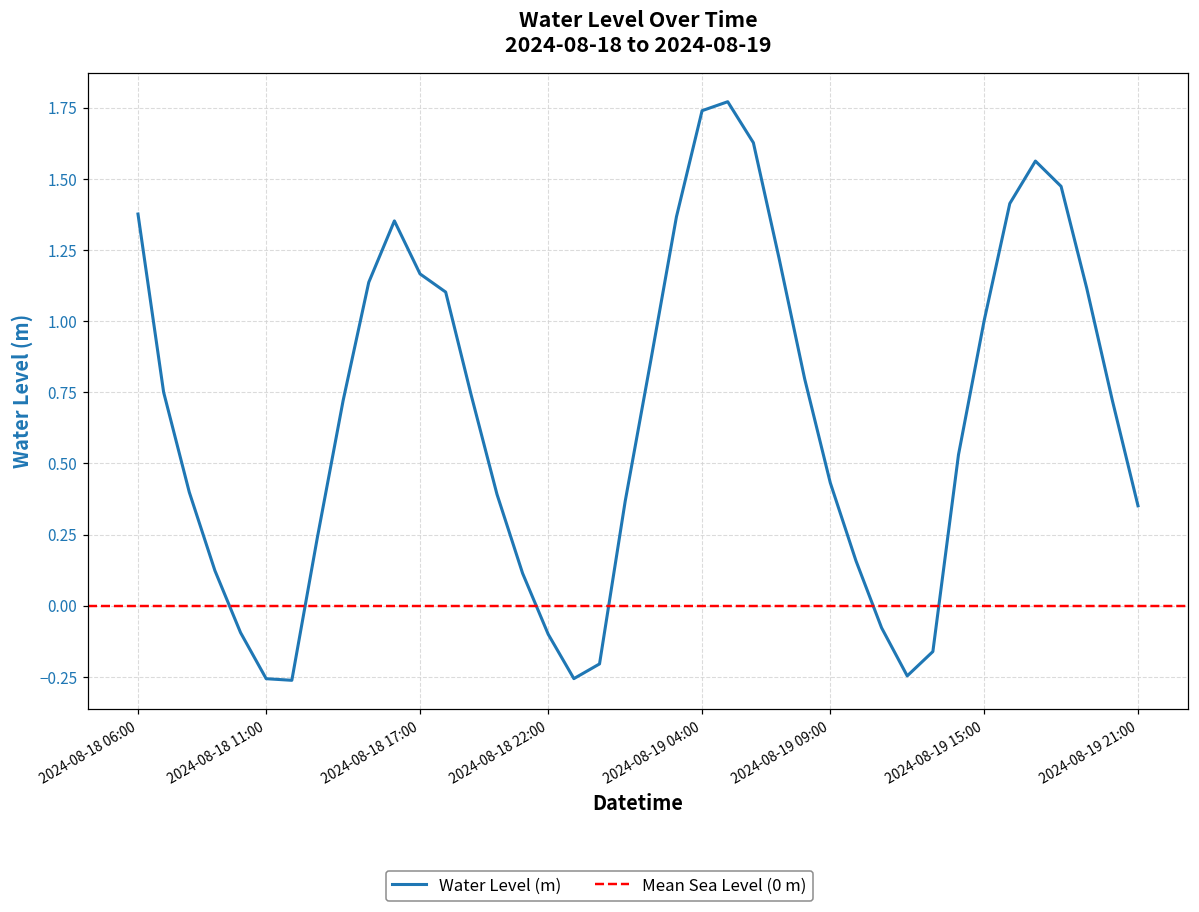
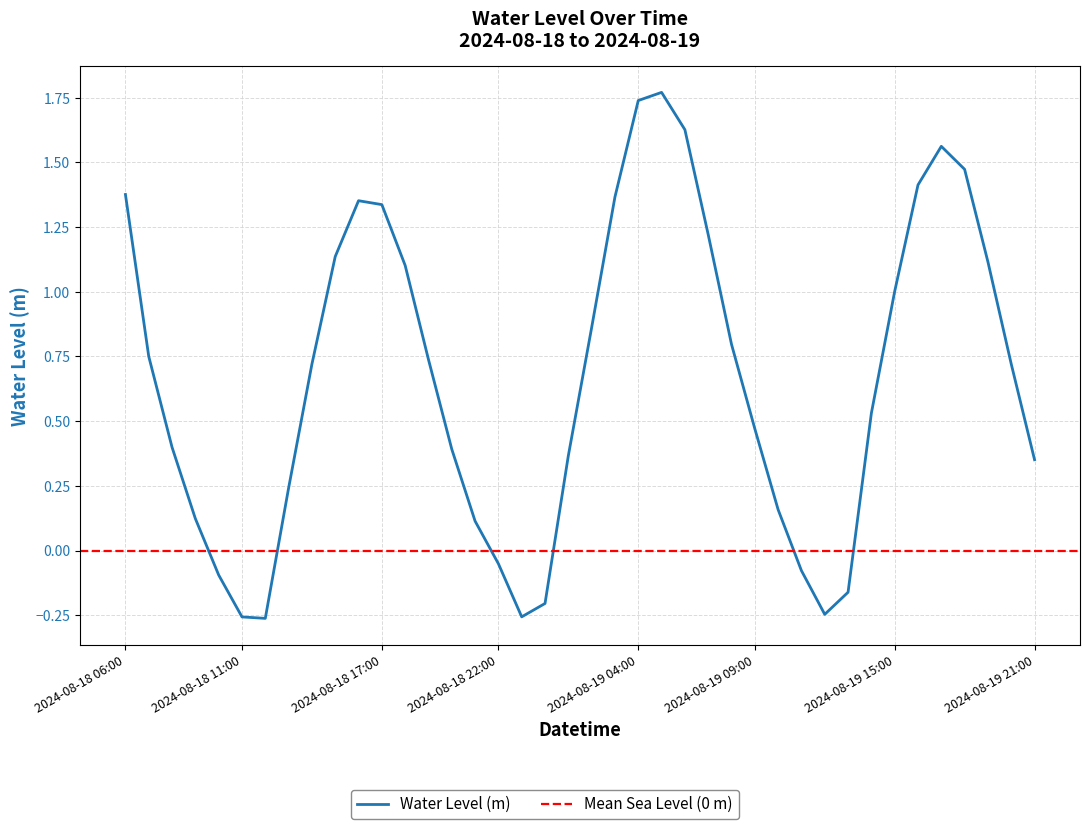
  {
    "2024-08-18 06:00": 1.38,
    "2024-08-18 11:00": -0.26,
-   "2024-08-18 17:00": 1.17,
-   "2024-08-18 22:00": -0.10,
+   "2024-08-18 17:00": 1.34,
+   "2024-08-18 22:00": -0.05,
    "2024-08-19 04:00": 1.74,
-   "2024-08-19 09:00": 0.43,
+   "2024-08-19 09:00": 0.47,
    "2024-08-19 15:00": 1.00,
    "2024-08-19 21:00": 0.35
  }
